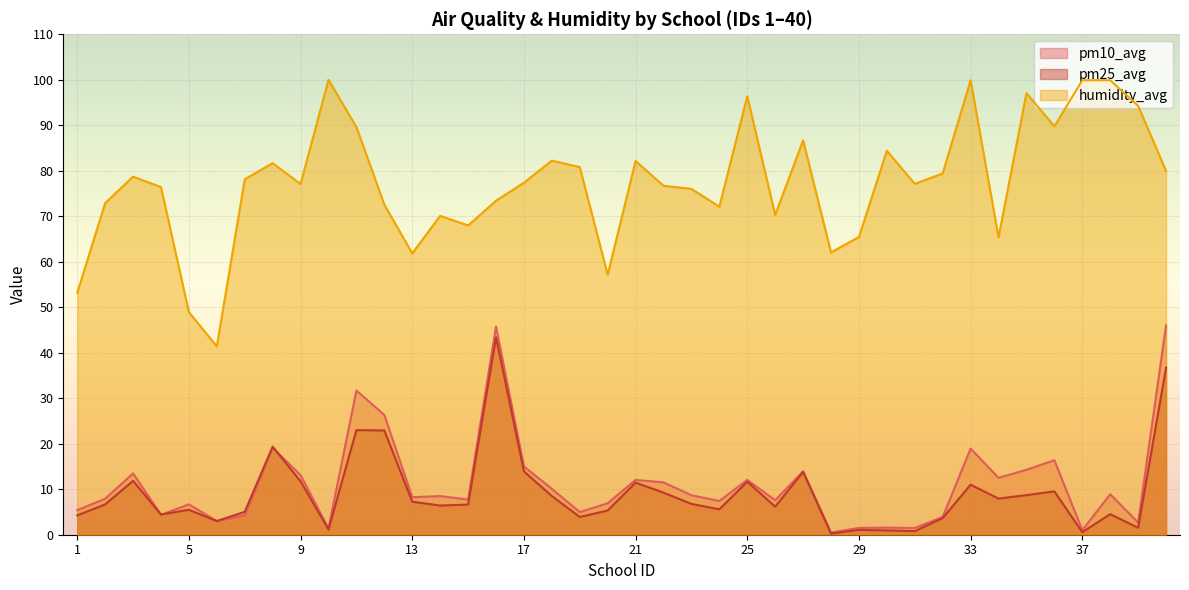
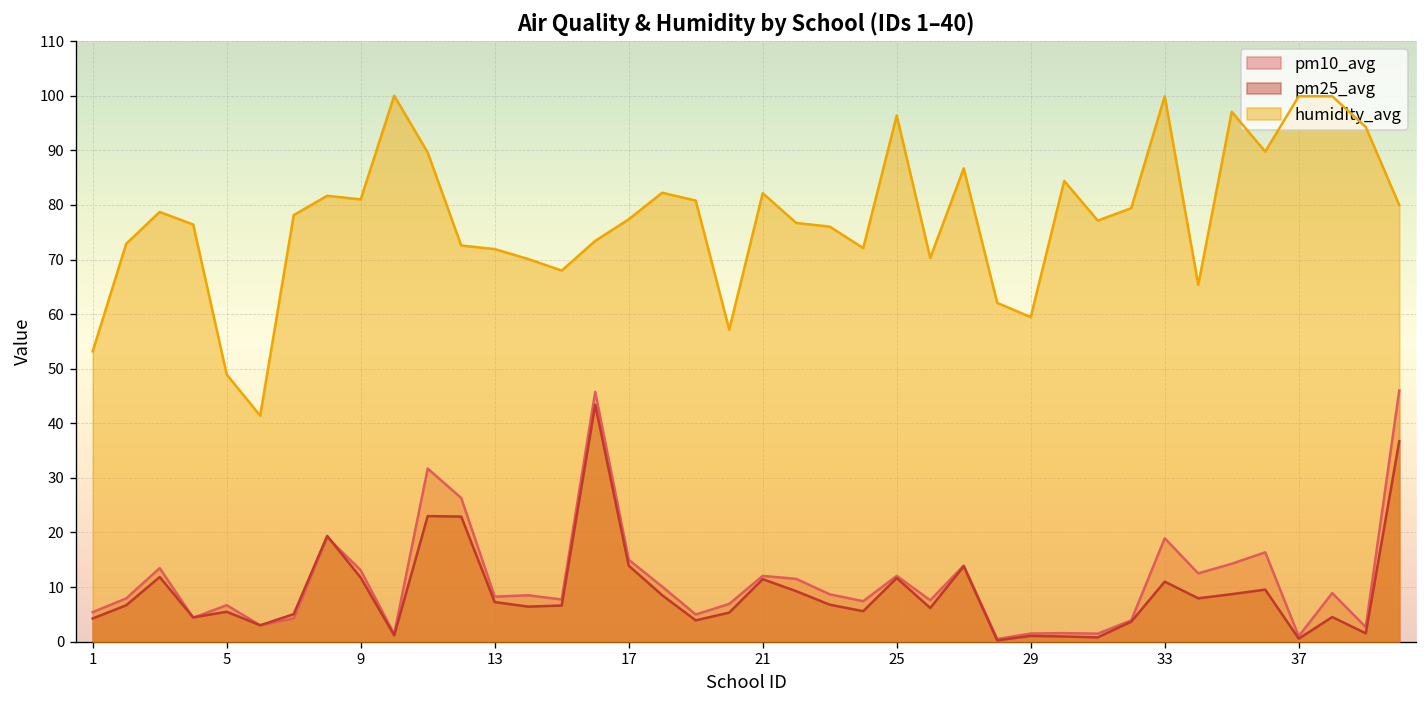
  {
    "humidity_avg": {
      "1": 53,
      "5": 49,
-     "9": 77,
-     "13": 62,
+     "9": 81,
+     "13": 72,
      "17": 77,
      "21": 82,
      "25": 96,
-     "29": 65,
+     "29": 59,
      "33": 100
    }
  }
